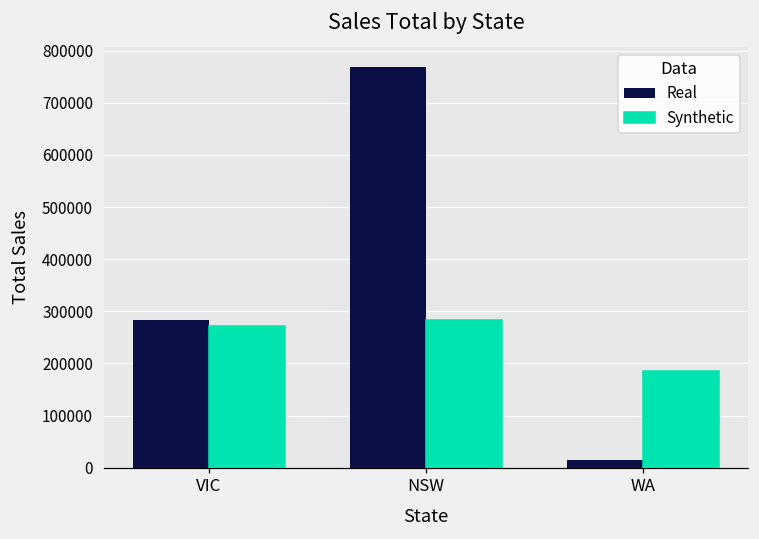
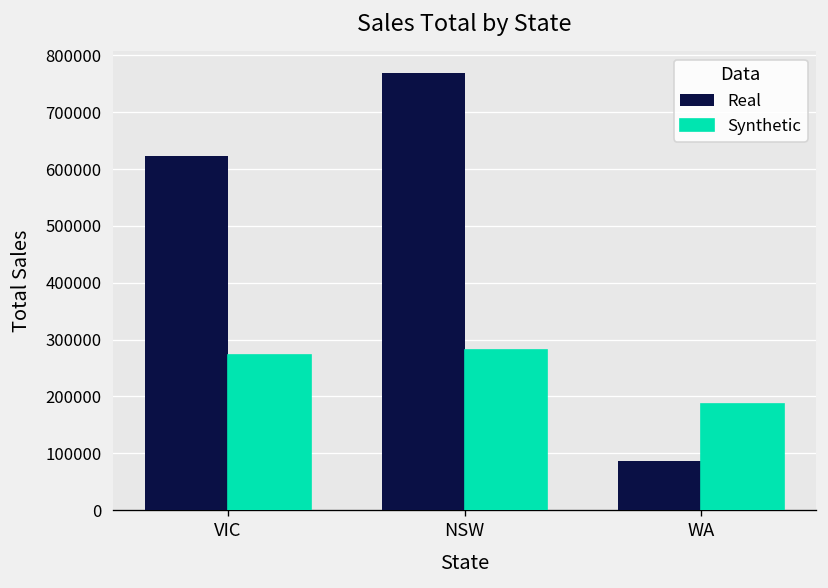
  {
    "Real": {
-     "VIC": 280000,
+     "VIC": 620000,
      "NSW": 770000,
-     "WA": 10000
+     "WA": 90000
    },
    "Synthetic": {
      "VIC": 270000,
      "NSW": 280000,
      "WA": 190000
    }
  }
